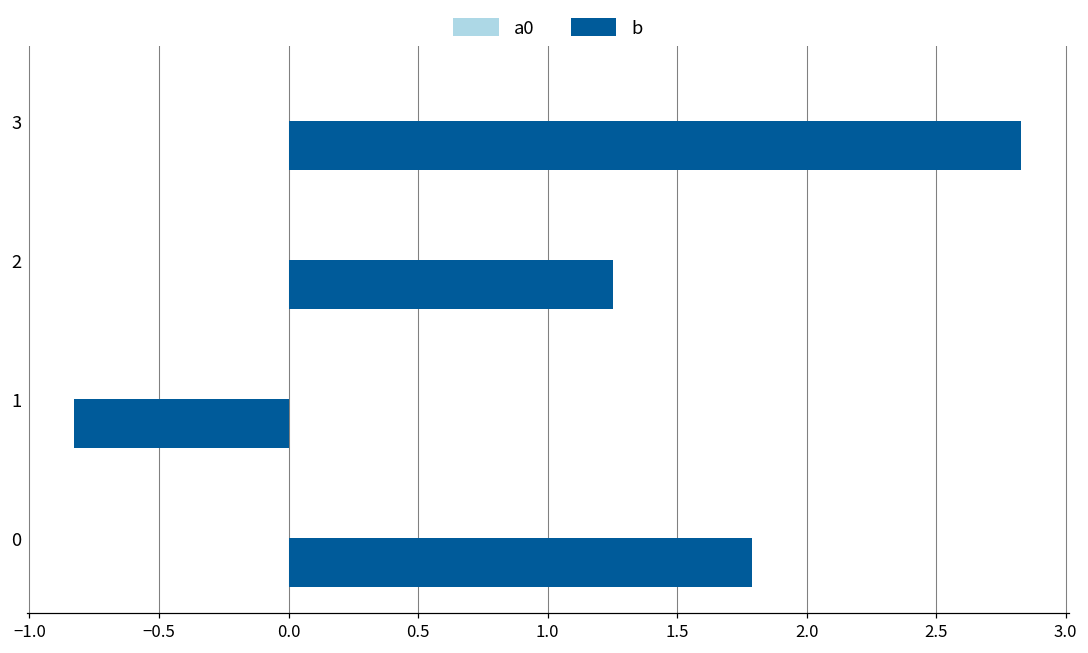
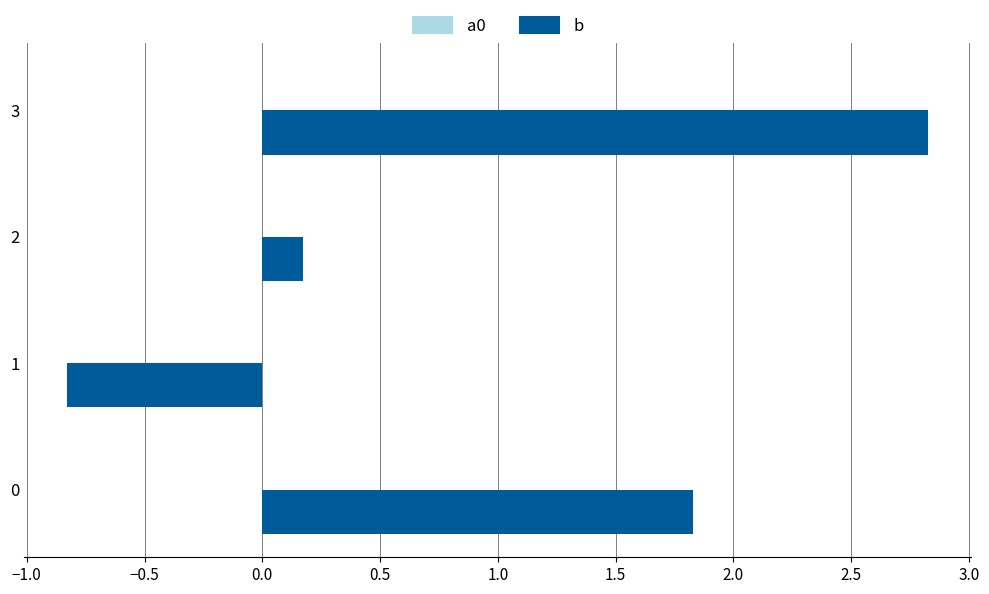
  {
    "b": {
      "3": 2.83,
-     "2": 1.25,
+     "2": 0.17,
      "1": -0.83,
-     "0": 1.79
+     "0": 1.83
    }
  }
